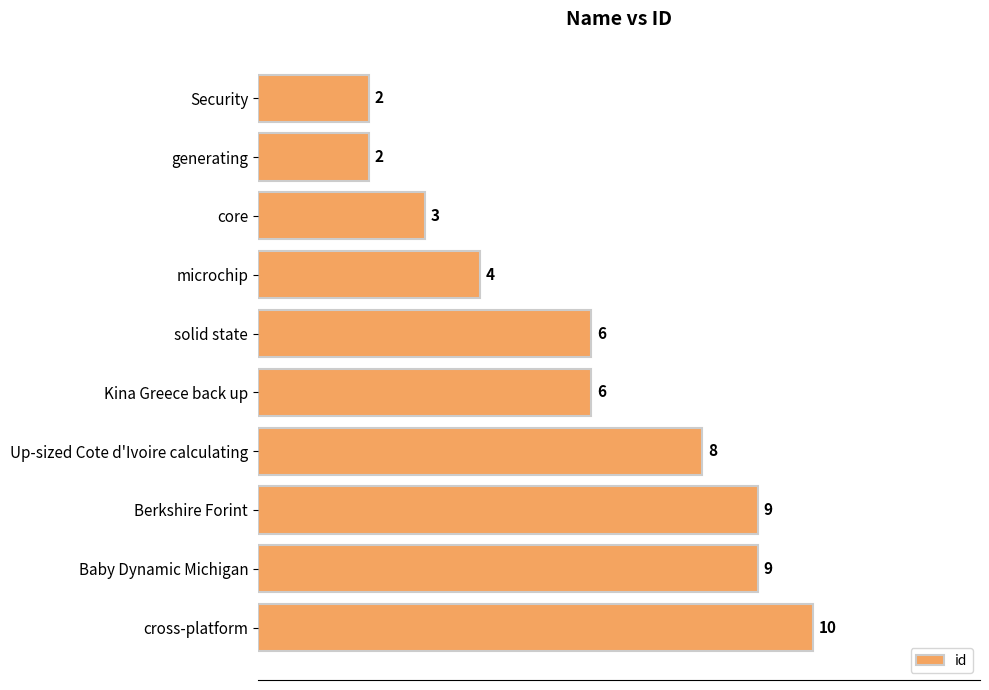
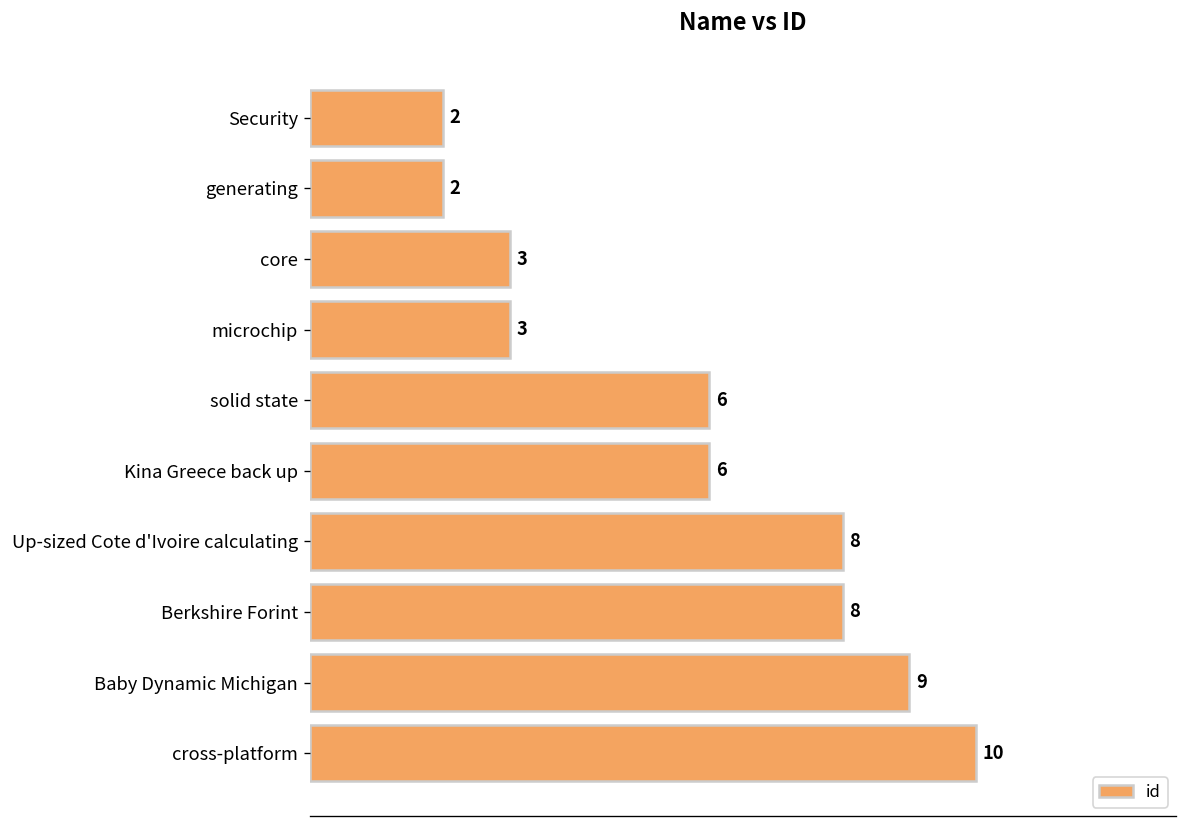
  {
    "Security": 2,
    "generating": 2,
    "core": 3,
-   "microchip": 4,
+   "microchip": 3,
    "solid state": 6,
    "Kina Greece back up": 6,
    "Up-sized Cote d'Ivoire calculating": 8,
-   "Berkshire Forint": 9,
+   "Berkshire Forint": 8,
    "Baby Dynamic Michigan": 9,
    "cross-platform": 10
  }
